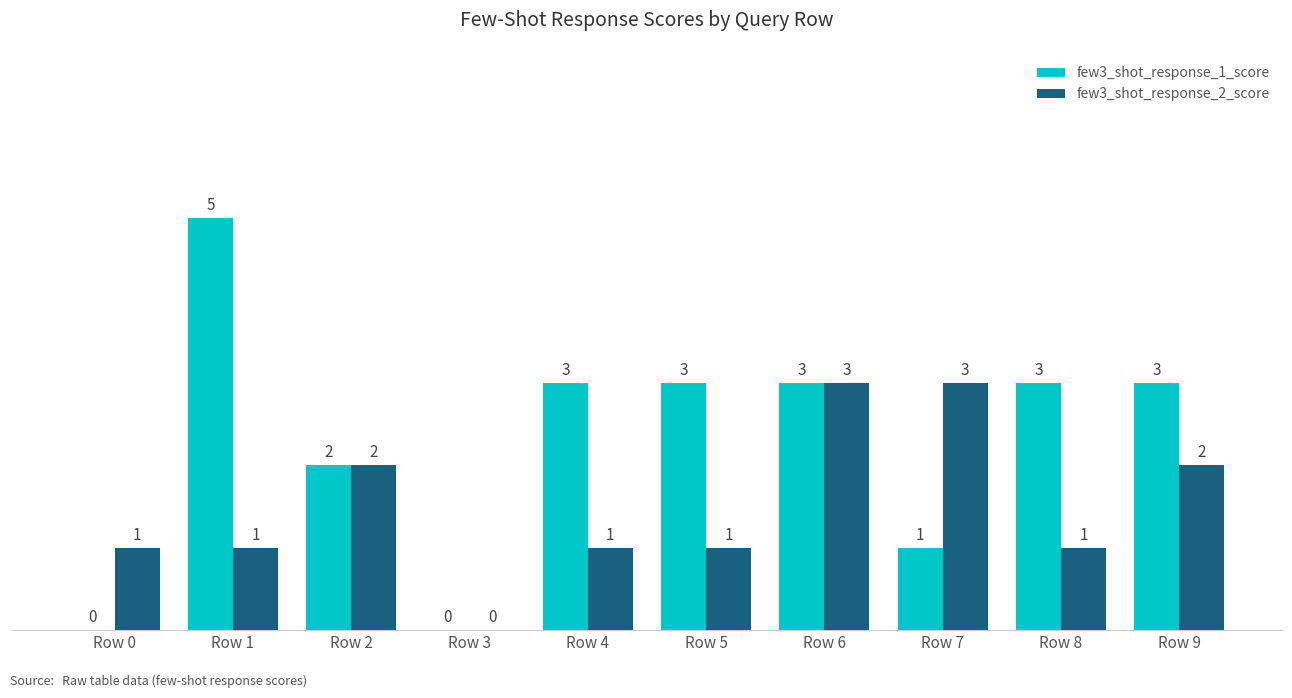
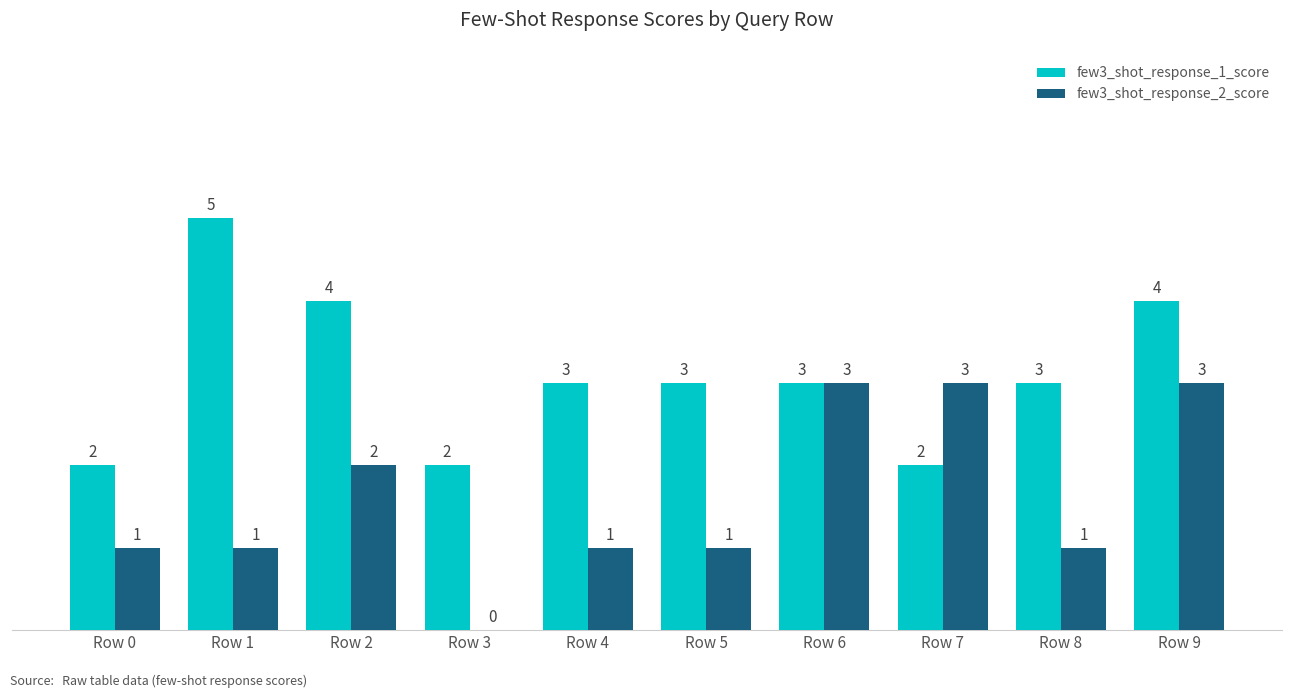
  {
    "few3_shot_response_1_score": {
-     "Row 0": 0,
+     "Row 0": 2,
      "Row 1": 5,
-     "Row 2": 2,
-     "Row 3": 0,
+     "Row 2": 4,
+     "Row 3": 2,
      "Row 4": 3,
      "Row 5": 3,
      "Row 6": 3,
-     "Row 7": 1,
+     "Row 7": 2,
      "Row 8": 3,
-     "Row 9": 3
+     "Row 9": 4
    },
    "few3_shot_response_2_score": {
      "Row 0": 1,
      "Row 1": 1,
      "Row 2": 2,
      "Row 3": 0,
      "Row 4": 1,
      "Row 5": 1,
      "Row 6": 3,
      "Row 7": 3,
      "Row 8": 1,
-     "Row 9": 2
+     "Row 9": 3
    }
  }
